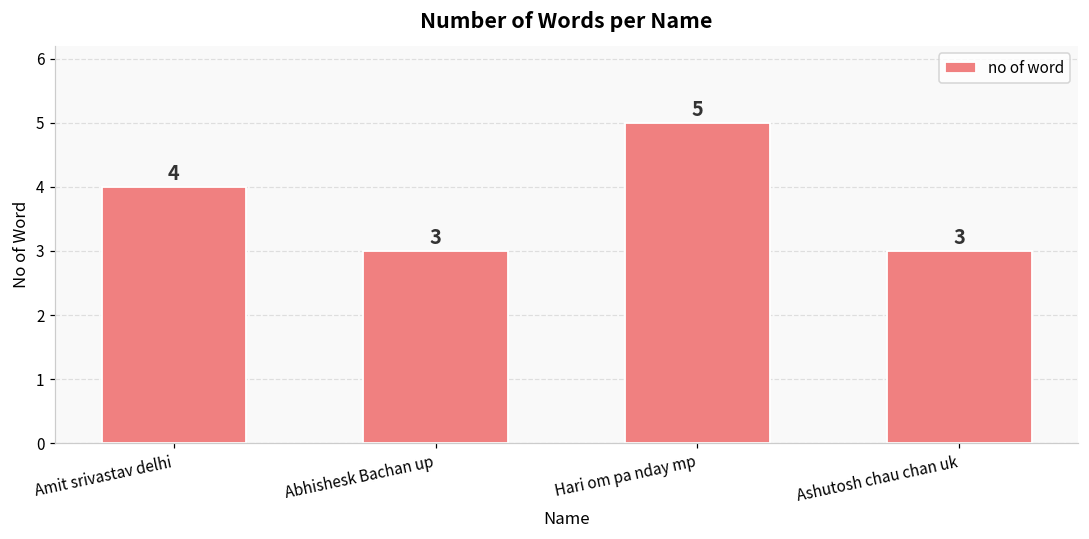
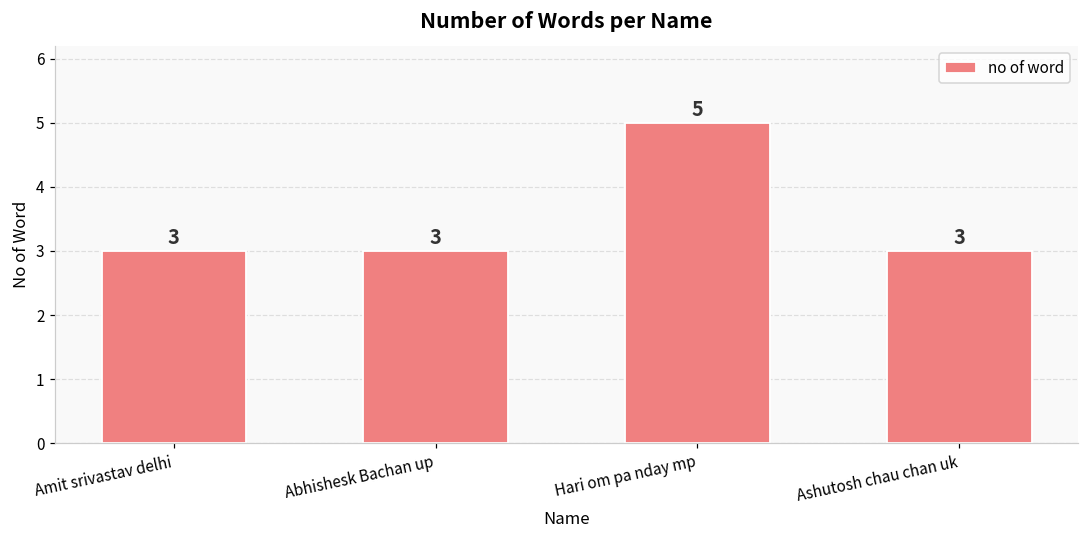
  {
-   "Amit srivastav delhi": 4,
+   "Amit srivastav delhi": 3,
    "Abhishesk Bachan up": 3,
    "Hari om pa nday mp": 5,
    "Ashutosh chau chan uk": 3
  }
